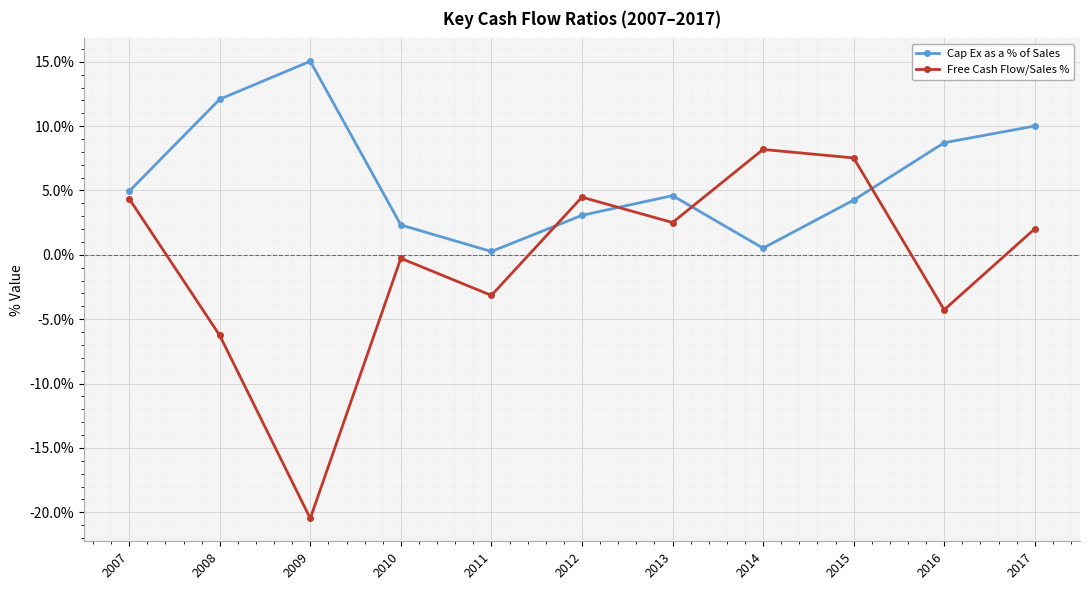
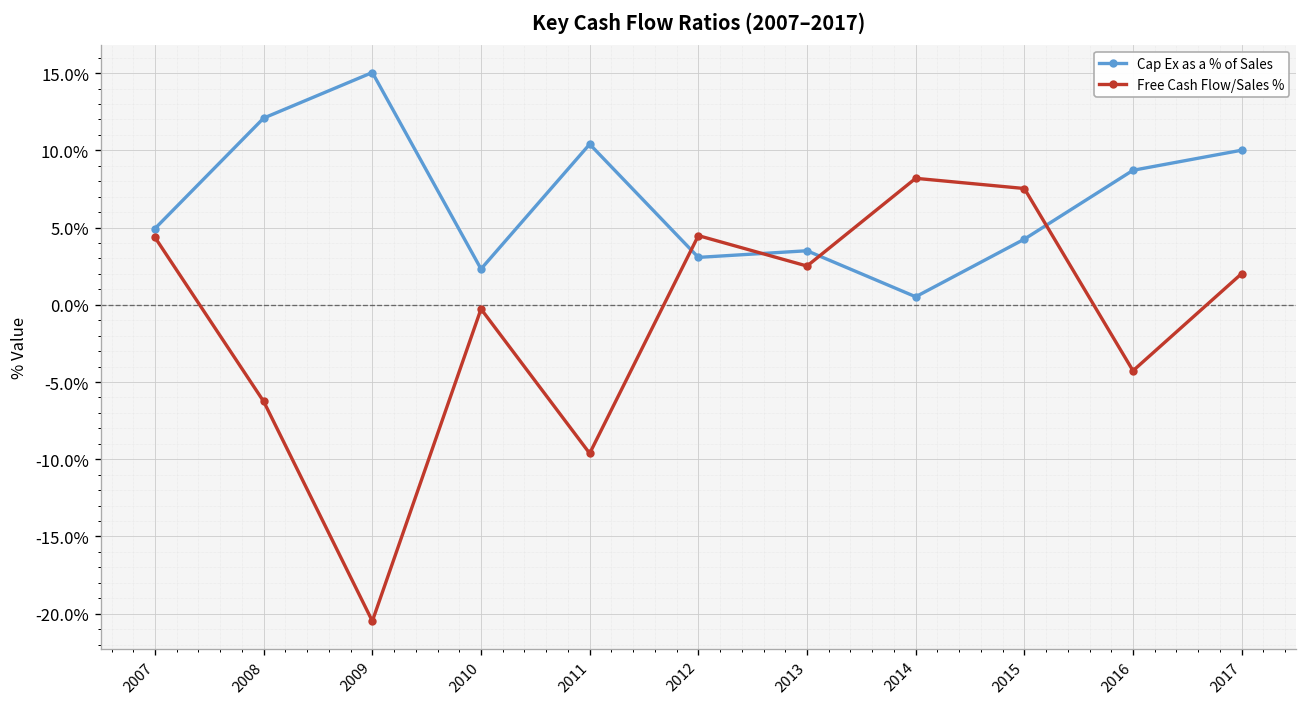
  {
    "Cap Ex as a % of Sales": {
      "2007": "4.9%",
      "2008": "12.1%",
      "2009": "15.0%",
      "2010": "2.3%",
-     "2011": "0.3%",
+     "2011": "10.4%",
      "2012": "3.1%",
-     "2013": "4.6%",
+     "2013": "3.5%",
      "2014": "0.5%",
      "2015": "4.3%",
      "2016": "8.7%",
      "2017": "10.0%"
    },
    "Free Cash Flow/Sales %": {
      "2007": "4.4%",
      "2008": "-6.3%",
      "2009": "-20.5%",
      "2010": "-0.3%",
-     "2011": "-3.2%",
+     "2011": "-9.6%",
      "2012": "4.5%",
      "2013": "2.5%",
      "2014": "8.2%",
      "2015": "7.5%",
      "2016": "-4.3%",
      "2017": "2.0%"
    }
  }
